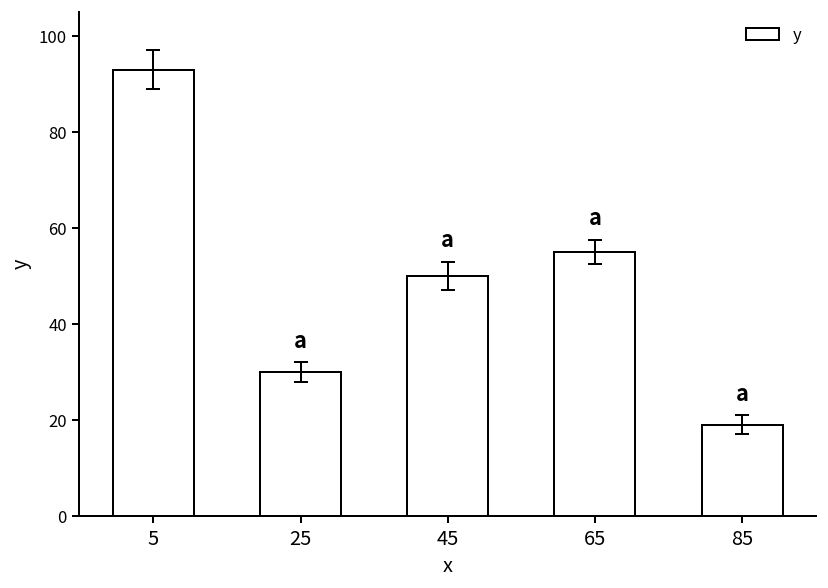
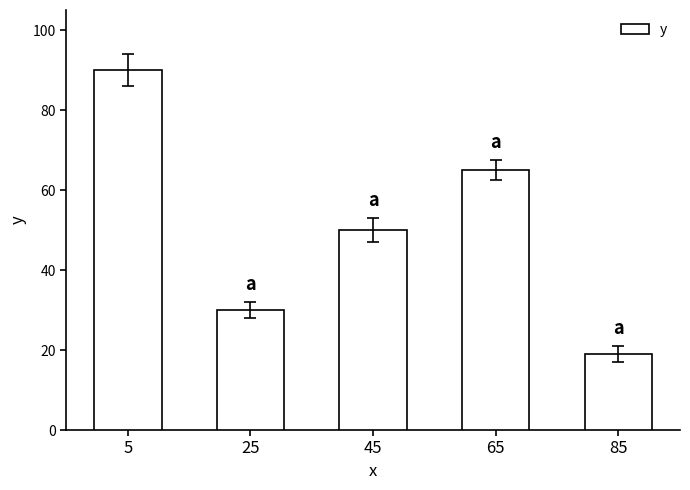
  {
    "y": {
-     "5": 93,
+     "5": 90,
      "25": 30,
      "45": 50,
-     "65": 55,
+     "65": 65,
      "85": 19
    }
  }
